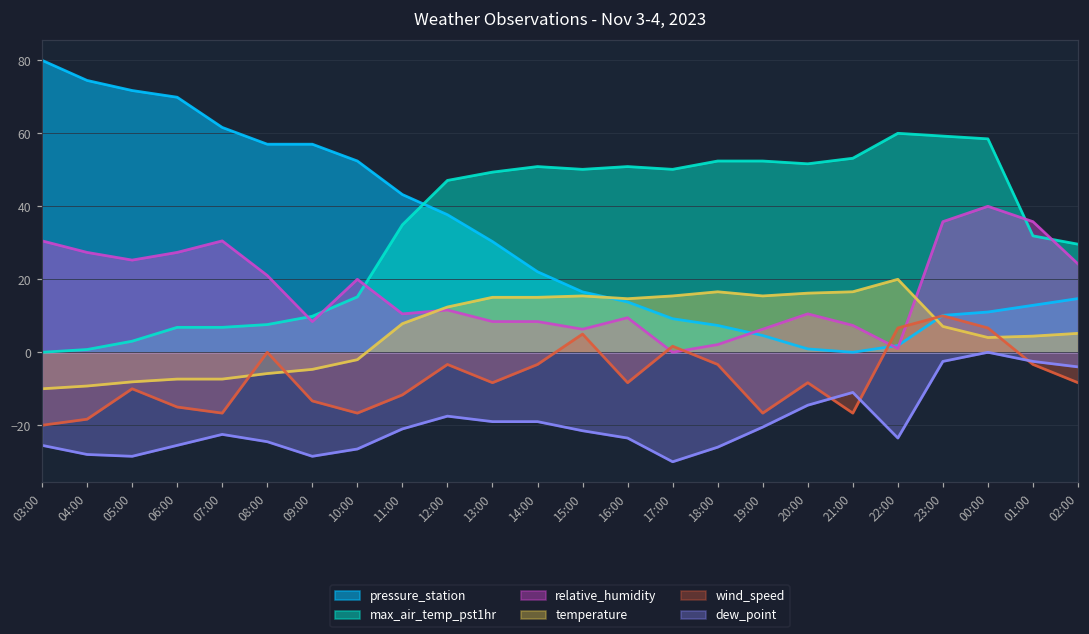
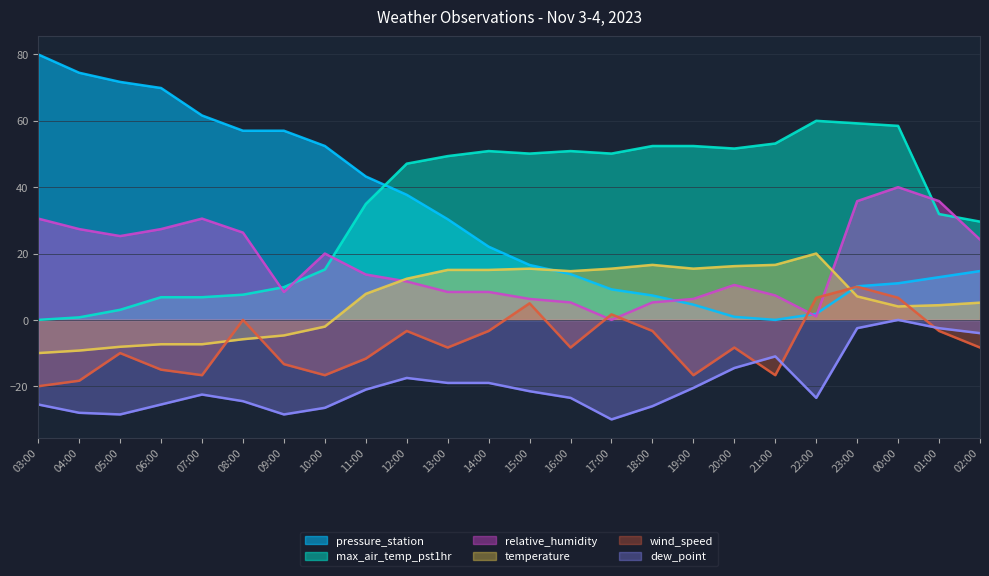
  {
    "relative_humidity": {
      "03:00": 31,
      "04:00": 27,
      "05:00": 25,
      "06:00": 27,
      "07:00": 31,
-     "08:00": 21,
+     "08:00": 26,
      "09:00": 8,
      "10:00": 20,
-     "11:00": 11,
+     "11:00": 14,
      "12:00": 12,
      "13:00": 8,
      "14:00": 8,
      "15:00": 6,
-     "16:00": 9,
-     "18:00": 2,
+     "16:00": 5,
+     "18:00": 5,
      "19:00": 6,
      "20:00": 11,
      "21:00": 7,
      "22:00": 1,
      "23:00": 36,
      "00:00": 40,
      "01:00": 36,
      "02:00": 24
    }
  }
